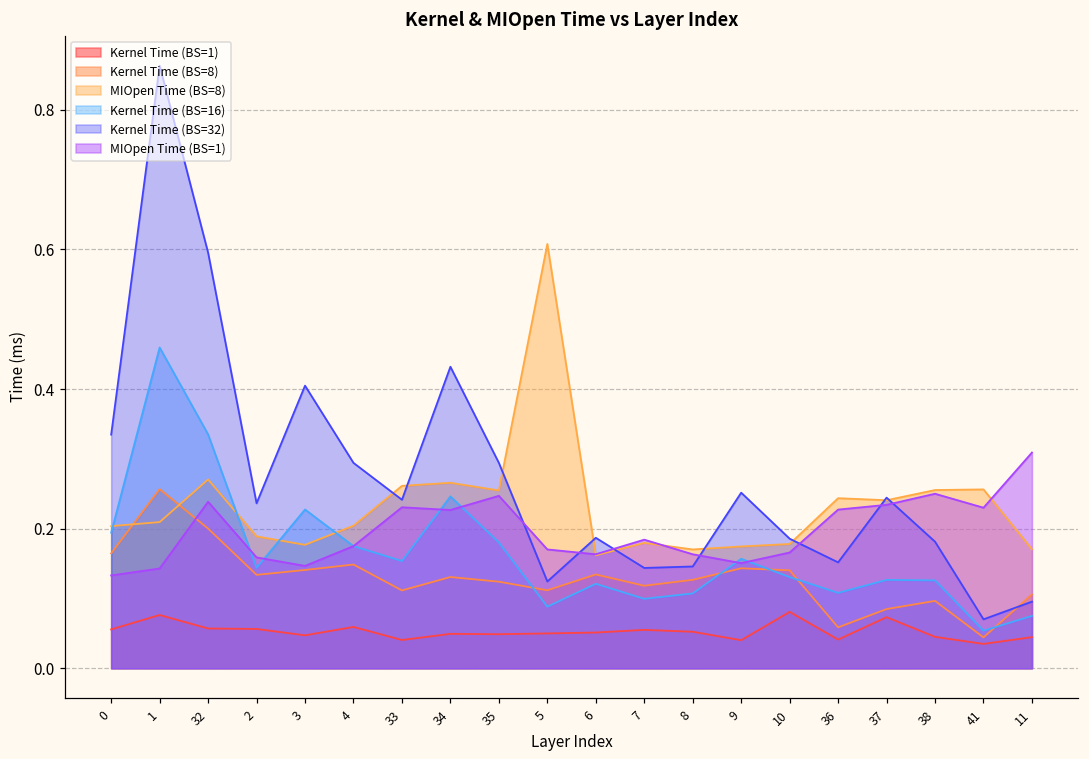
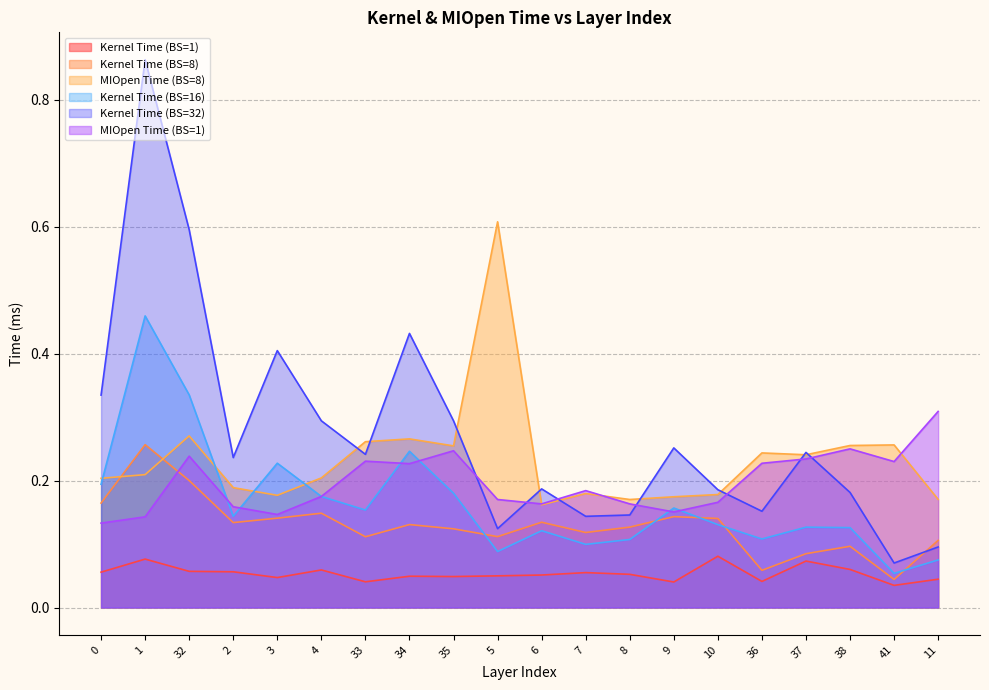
  {
    "Kernel Time (BS=1)": {
      "0": 0.06,
      "1": 0.08,
      "32": 0.06,
      "2": 0.06,
      "3": 0.05,
      "4": 0.06,
      "33": 0.04,
      "34": 0.05,
      "35": 0.05,
      "5": 0.05,
      "6": 0.05,
      "7": 0.06,
      "8": 0.05,
      "9": 0.04,
      "10": 0.08,
      "36": 0.04,
      "37": 0.07,
-     "38": 0.05,
+     "38": 0.06,
      "41": 0.03,
      "11": 0.04
    }
  }
